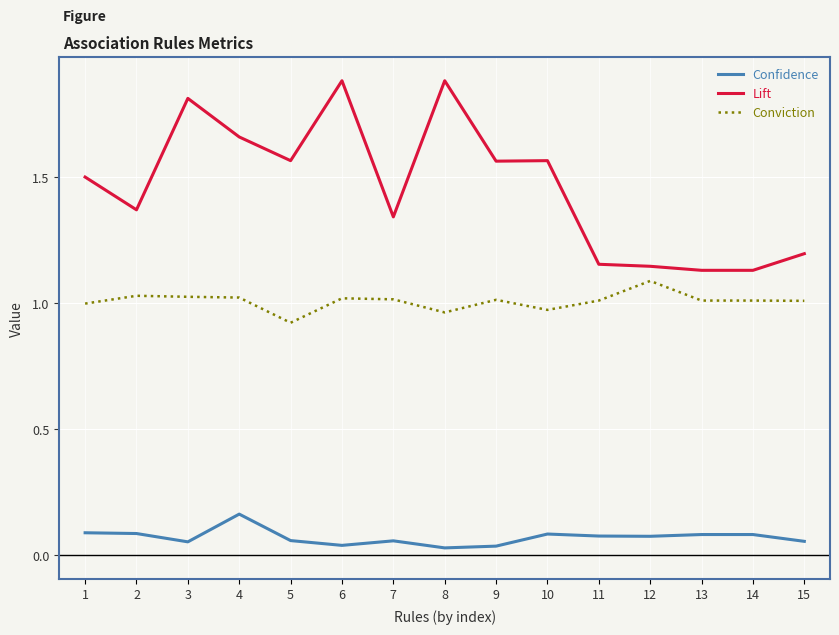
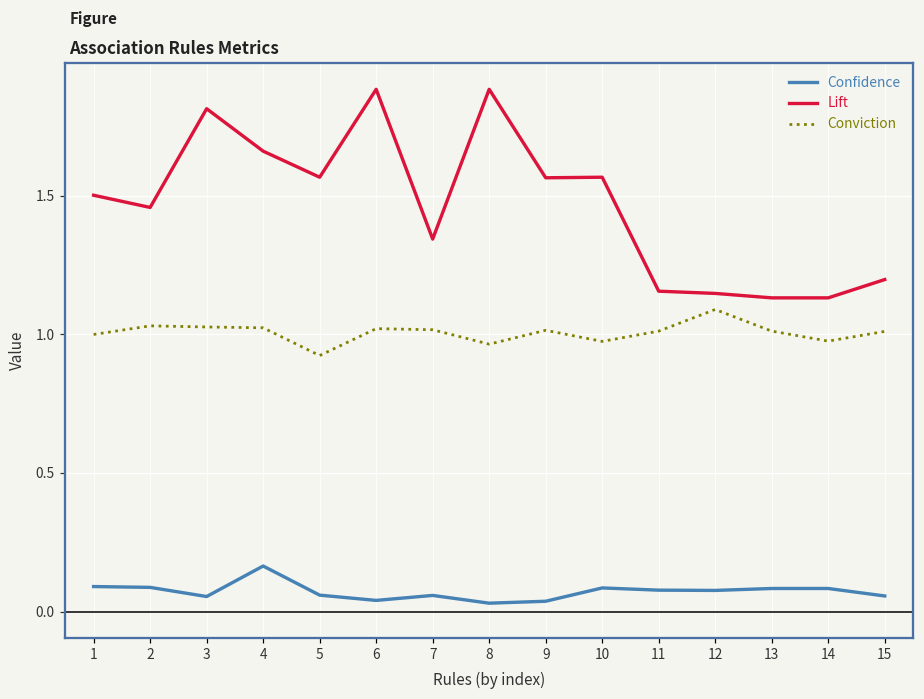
  {
    "Confidence": {
      "1": 0.09,
      "2": 0.09,
      "3": 0.05,
      "4": 0.16,
      "5": 0.06,
      "6": 0.04,
      "7": 0.06,
      "8": 0.03,
      "9": 0.04,
      "10": 0.09,
      "11": 0.08,
      "12": 0.08,
      "13": 0.08,
      "14": 0.08,
      "15": 0.06
    },
    "Lift": {
      "1": 1.50,
-     "2": 1.37,
+     "2": 1.46,
      "3": 1.81,
      "4": 1.66,
      "5": 1.57,
      "6": 1.88,
      "7": 1.34,
      "8": 1.88,
      "9": 1.56,
      "10": 1.57,
      "11": 1.16,
      "12": 1.15,
      "13": 1.13,
      "14": 1.13,
      "15": 1.20
    },
    "Conviction": {
      "1": 1.00,
      "2": 1.03,
      "3": 1.03,
      "4": 1.02,
      "5": 0.92,
      "6": 1.02,
      "7": 1.02,
      "8": 0.96,
      "9": 1.01,
      "10": 0.97,
      "11": 1.01,
      "12": 1.09,
      "13": 1.01,
-     "14": 1.01,
+     "14": 0.98,
      "15": 1.01
    }
  }
